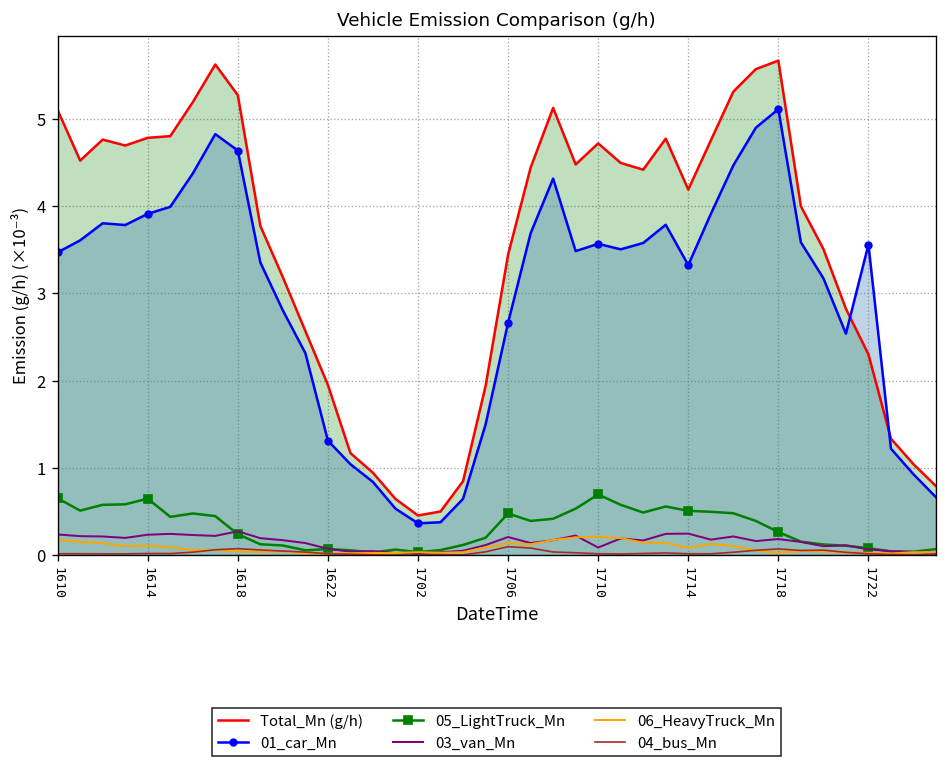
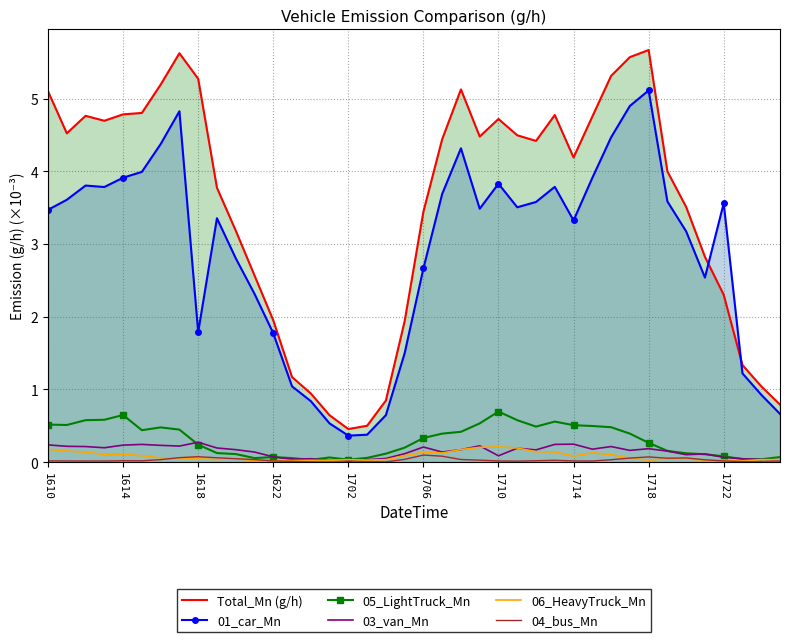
  {
    "Total_Mn (g/h)": {
      "1610": 5.1,
      "1614": 4.8,
      "1618": 5.3,
      "1622": 2.0,
      "1702": 0.5,
      "1706": 3.4,
      "1710": 4.7,
      "1714": 4.2,
      "1718": 5.7,
      "1722": 2.3
    },
    "01_car_Mn": {
      "1610": 3.5,
      "1614": 3.9,
-     "1618": 4.6,
-     "1622": 1.3,
+     "1618": 1.8,
+     "1622": 1.8,
      "1702": 0.4,
      "1706": 2.7,
-     "1710": 3.6,
+     "1710": 3.8,
      "1714": 3.3,
      "1718": 5.1,
      "1722": 3.6
    },
    "05_LightTruck_Mn": {
-     "1610": 0.7,
+     "1610": 0.5,
      "1614": 0.6,
-     "1706": 0.5,
+     "1706": 0.3,
      "1710": 0.7,
      "1714": 0.5,
      "1718": 0.3
    },
    "03_van_Mn": {
      "1610": 0.2,
      "1614": 0.2,
      "1706": 0.2,
      "1710": 0.1,
      "1714": 0.2,
      "1718": 0.2
    },
    "06_HeavyTruck_Mn": {
      "1610": 0.2,
      "1614": 0.1,
      "1706": 0.1,
      "1710": 0.2,
      "1714": 0.1,
      "1718": 0.0
    },
    "04_bus_Mn": {
      "1610": 0.0,
      "1614": 0.0,
      "1706": 0.1,
      "1710": 0.0,
      "1714": 0.0,
      "1718": 0.1
    }
  }
